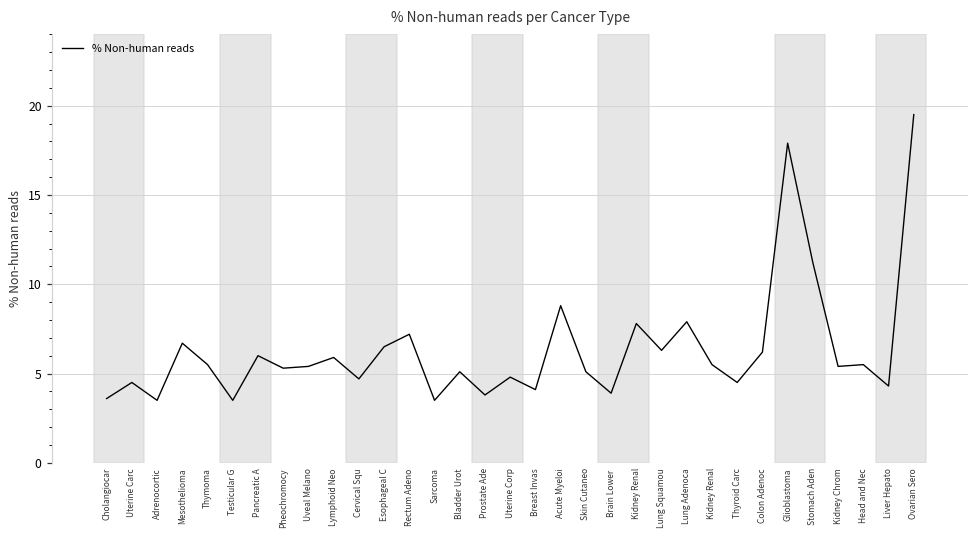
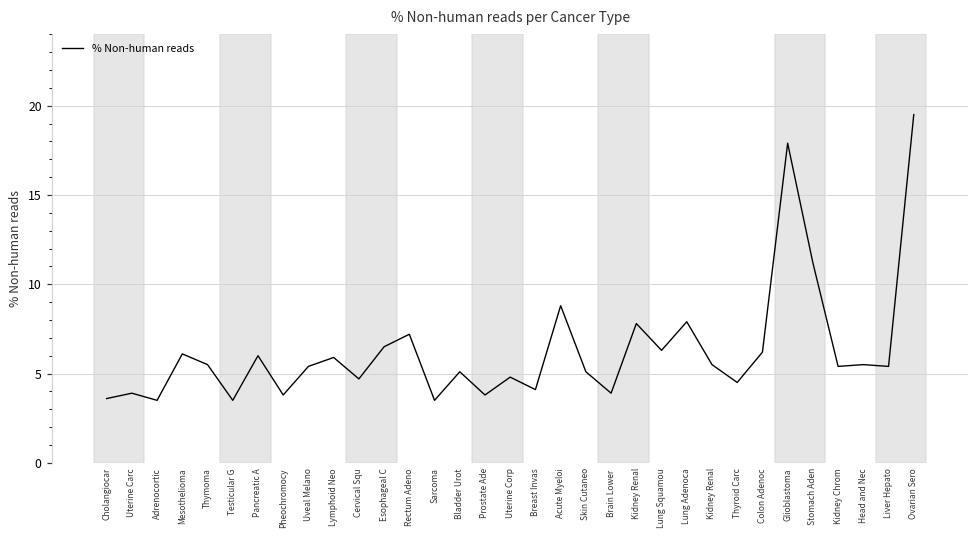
  {
    "Cholangiocar": 3.6,
-   "Uterine Carc": 4.5,
+   "Uterine Carc": 3.9,
    "Adrenocortic": 3.5,
-   "Mesothelioma": 6.7,
+   "Mesothelioma": 6.1,
    "Thymoma": 5.5,
    "Testicular G": 3.5,
    "Pancreatic A": 6.0,
-   "Pheochromocy": 5.3,
+   "Pheochromocy": 3.8,
    "Uveal Melano": 5.4,
    "Lymphoid Neo": 5.9,
    "Cervical Squ": 4.7,
    "Esophageal C": 6.5,
    "Rectum Adeno": 7.2,
    "Sarcoma": 3.5,
    "Bladder Urot": 5.1,
    "Prostate Ade": 3.8,
    "Uterine Corp": 4.8,
    "Breast Invas": 4.1,
    "Acute Myeloi": 8.8,
    "Skin Cutaneo": 5.1,
    "Brain Lower": 3.9,
    "Lung Squamou": 6.3,
    "Lung Adenoca": 7.9,
    "Thyroid Carc": 4.5,
    "Colon Adenoc": 6.2,
    "Glioblastoma": 17.9,
    "Stomach Aden": 11.2,
    "Kidney Chrom": 5.4,
    "Head and Nec": 5.5,
-   "Liver Hepato": 4.3,
+   "Liver Hepato": 5.4,
    "Ovarian Sero": 19.5
  }
